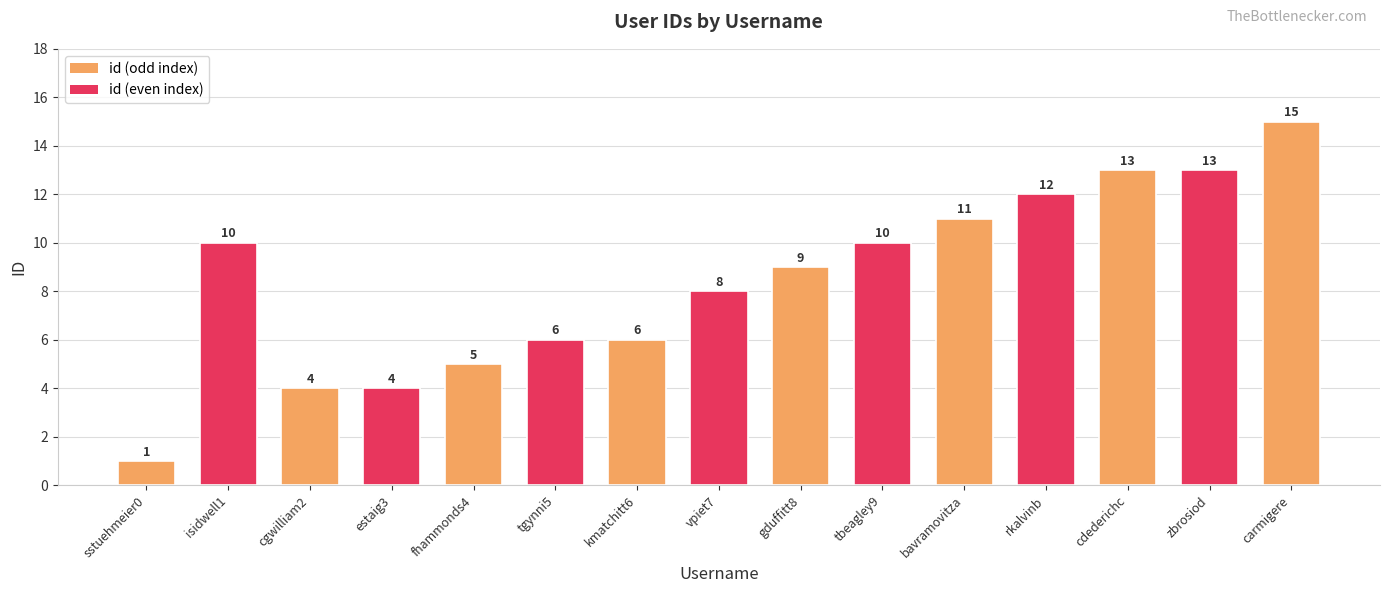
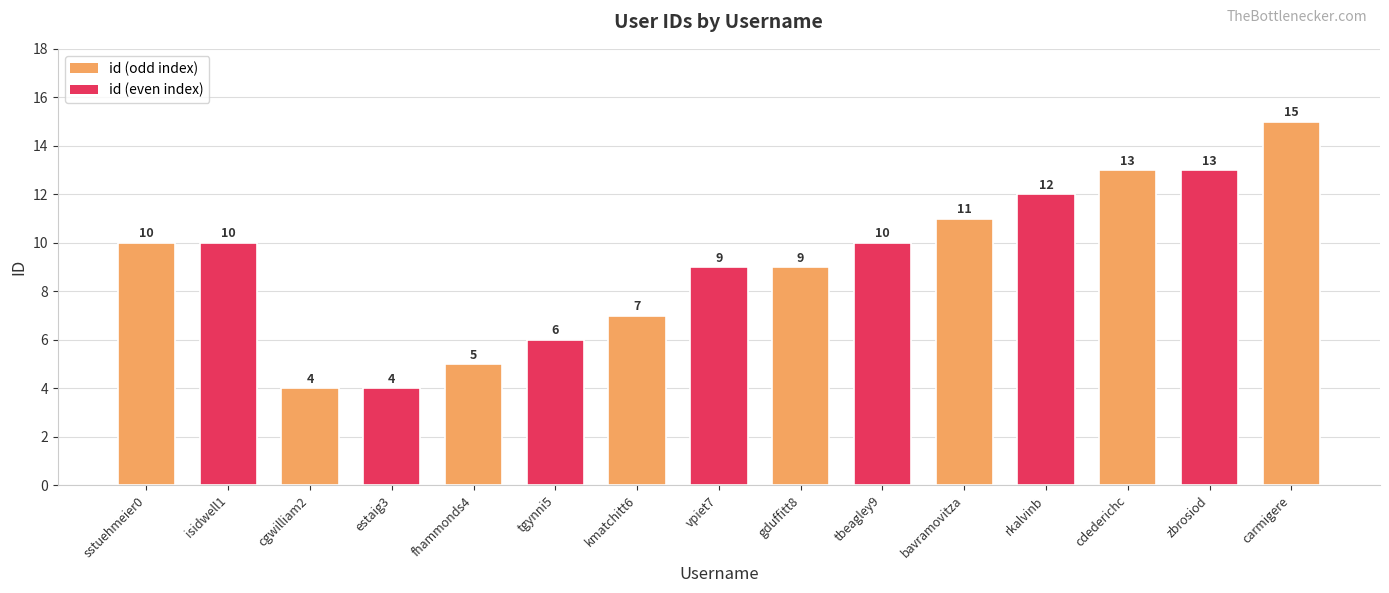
  {
-   "sstuehmeier0": 1,
+   "sstuehmeier0": 10,
    "isidwell1": 10,
    "cgwilliam2": 4,
    "estaig3": 4,
    "fhammonds4": 5,
    "tgynni5": 6,
-   "kmatchitt6": 6,
-   "vpiet7": 8,
+   "kmatchitt6": 7,
+   "vpiet7": 9,
    "gduffitt8": 9,
    "tbeagley9": 10,
    "bavramovitza": 11,
    "rkalvinb": 12,
    "cdederichc": 13,
    "zbrosiod": 13,
    "carmigere": 15
  }
